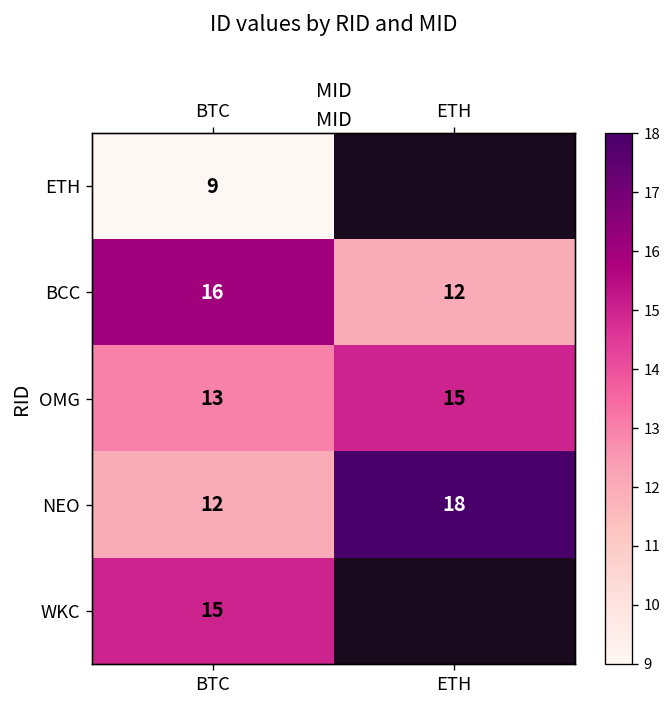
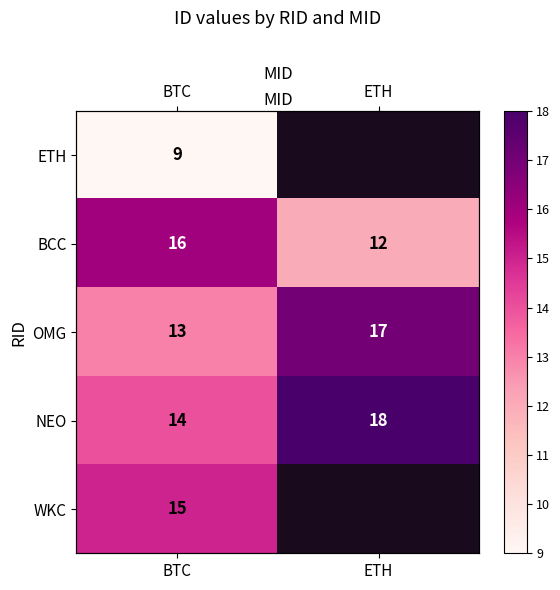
  {
    "ETH": {
      "BTC": 9
    },
    "BCC": {
      "BTC": 16,
      "ETH": 12
    },
    "OMG": {
      "BTC": 13,
-     "ETH": 15
+     "ETH": 17
    },
    "NEO": {
-     "BTC": 12,
+     "BTC": 14,
      "ETH": 18
    },
    "WKC": {
      "BTC": 15
    }
  }
